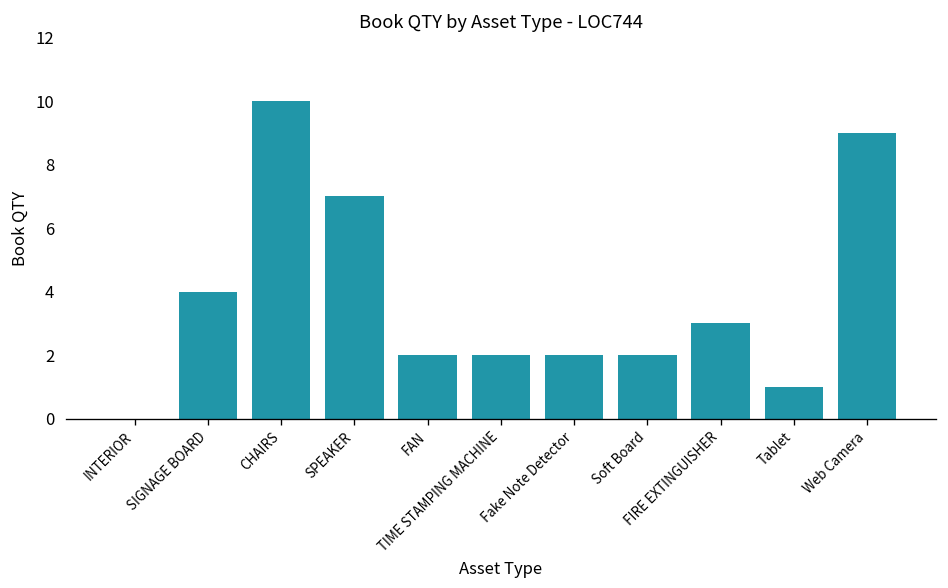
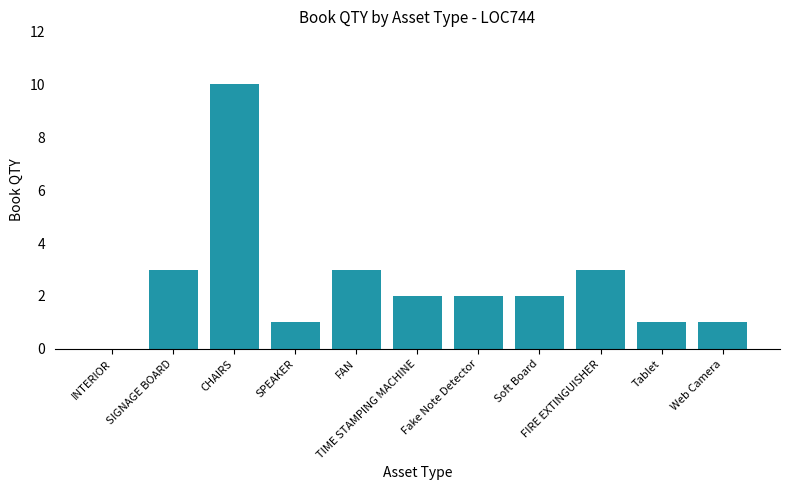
  {
    "INTERIOR": 0,
-   "SIGNAGE BOARD": 4,
+   "SIGNAGE BOARD": 3,
    "CHAIRS": 10,
-   "SPEAKER": 7,
-   "FAN": 2,
+   "SPEAKER": 1,
+   "FAN": 3,
    "TIME STAMPING MACHINE": 2,
    "Fake Note Detector": 2,
    "Soft Board": 2,
    "FIRE EXTINGUISHER": 3,
    "Tablet": 1,
-   "Web Camera": 9
+   "Web Camera": 1
  }
